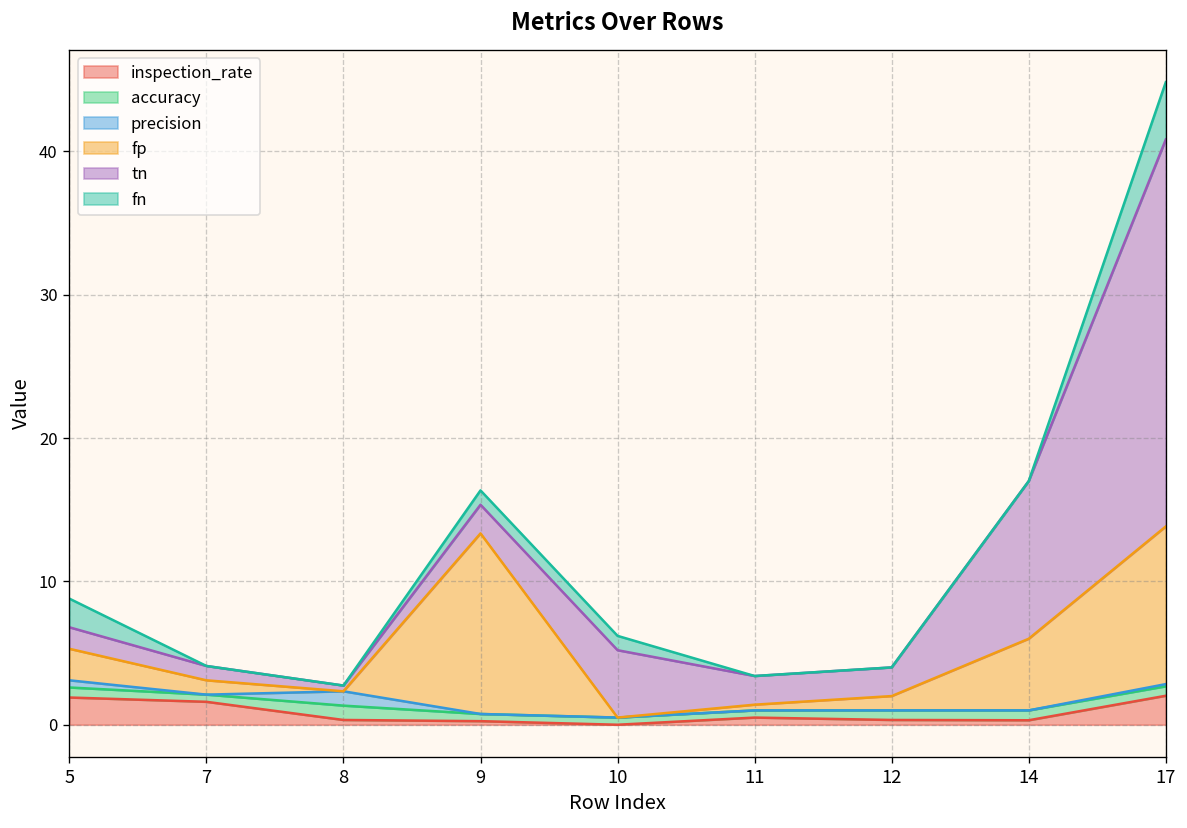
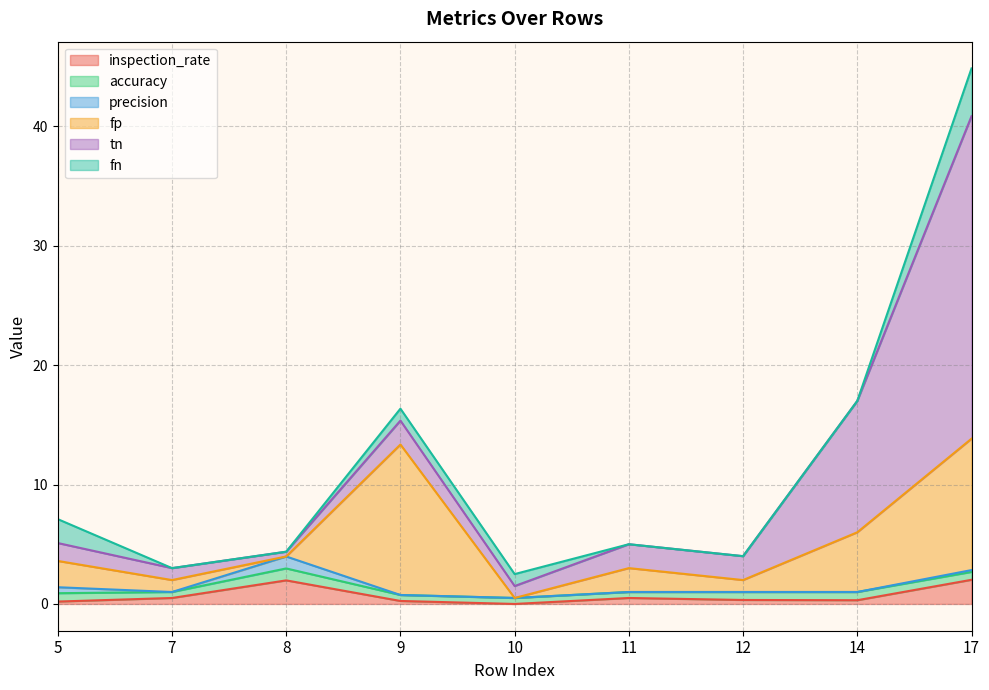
  {
    "inspection_rate": {
-     "5": 1.9,
-     "7": 1.6,
-     "8": 0.3,
+     "5": 0.2,
+     "7": 0.5,
+     "8": 2.0,
      "9": 0.3,
      "10": 0.0,
      "11": 0.5,
      "12": 0.3,
      "14": 0.3,
      "17": 2.0
    },
    "fp": {
      "5": 2.2,
      "7": 1.0,
      "9": 12.6,
-     "11": 0.4,
+     "11": 2.0,
      "12": 1.0,
      "14": 5.0,
      "17": 11.0
    },
    "tn": {
      "5": 1.5,
      "9": 2.0,
-     "10": 4.7,
+     "10": 1.0,
      "17": 27.0
    }
  }
